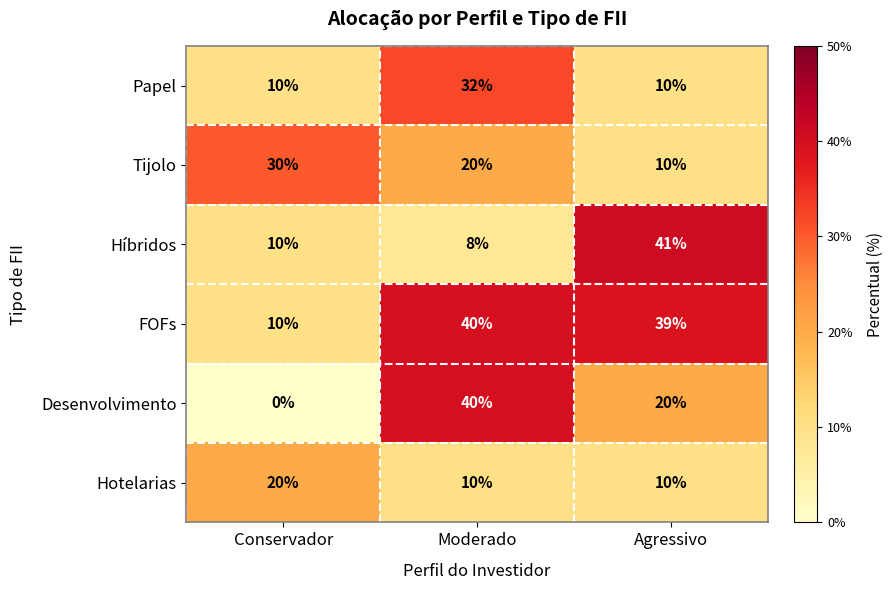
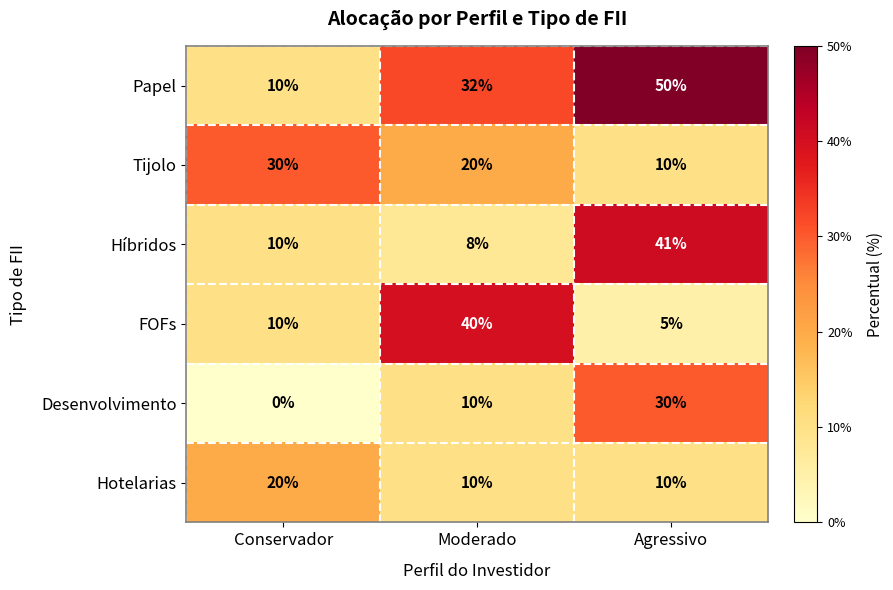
  {
    "Papel": {
      "Conservador": "10%",
      "Moderado": "32%",
-     "Agressivo": "10%"
+     "Agressivo": "50%"
    },
    "Tijolo": {
      "Conservador": "30%",
      "Moderado": "20%",
      "Agressivo": "10%"
    },
    "Híbridos": {
      "Conservador": "10%",
      "Moderado": "8%",
      "Agressivo": "41%"
    },
    "FOFs": {
      "Conservador": "10%",
      "Moderado": "40%",
-     "Agressivo": "39%"
+     "Agressivo": "5%"
    },
    "Desenvolvimento": {
      "Conservador": "0%",
-     "Moderado": "40%",
-     "Agressivo": "20%"
+     "Moderado": "10%",
+     "Agressivo": "30%"
    },
    "Hotelarias": {
      "Conservador": "20%",
      "Moderado": "10%",
      "Agressivo": "10%"
    }
  }
